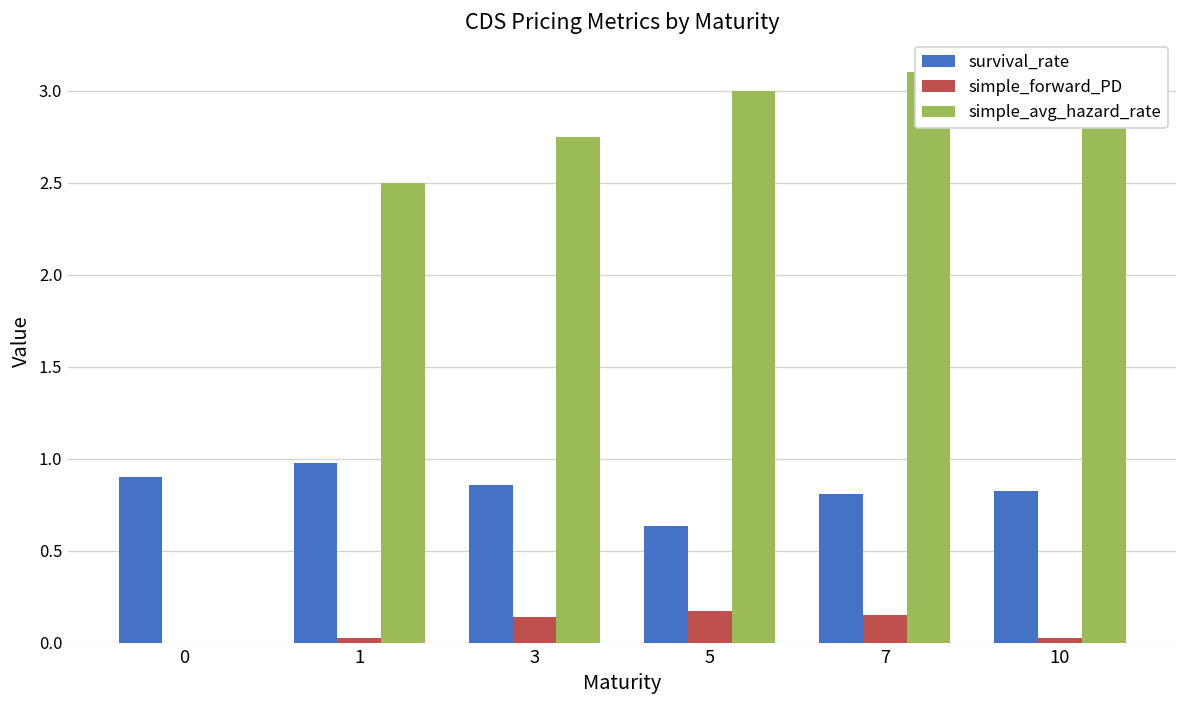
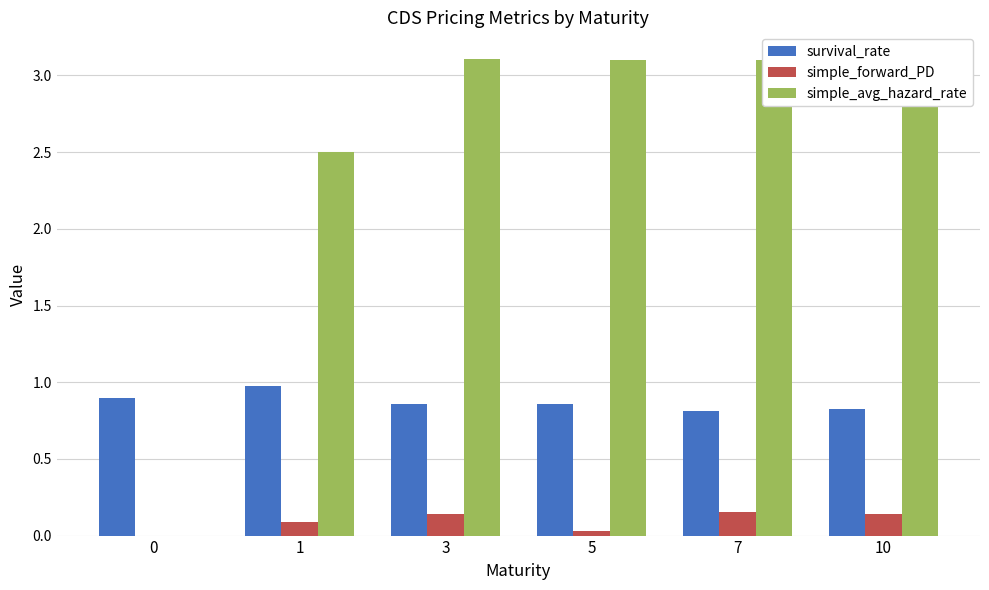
  {
    "survival_rate": {
      "0": 0.90,
      "1": 0.98,
      "3": 0.86,
-     "5": 0.63,
+     "5": 0.86,
      "7": 0.81,
      "10": 0.82
    },
    "simple_forward_PD": {
      "0": 0.00,
-     "1": 0.02,
+     "1": 0.09,
      "3": 0.14,
-     "5": 0.17,
+     "5": 0.03,
      "7": 0.15,
-     "10": 0.03
+     "10": 0.14
    },
    "simple_avg_hazard_rate": {
      "0": 0.00,
      "1": 2.50,
-     "3": 2.75,
-     "5": 3.0
+     "3": 3.11,
+     "5": 3.1
    }
  }
